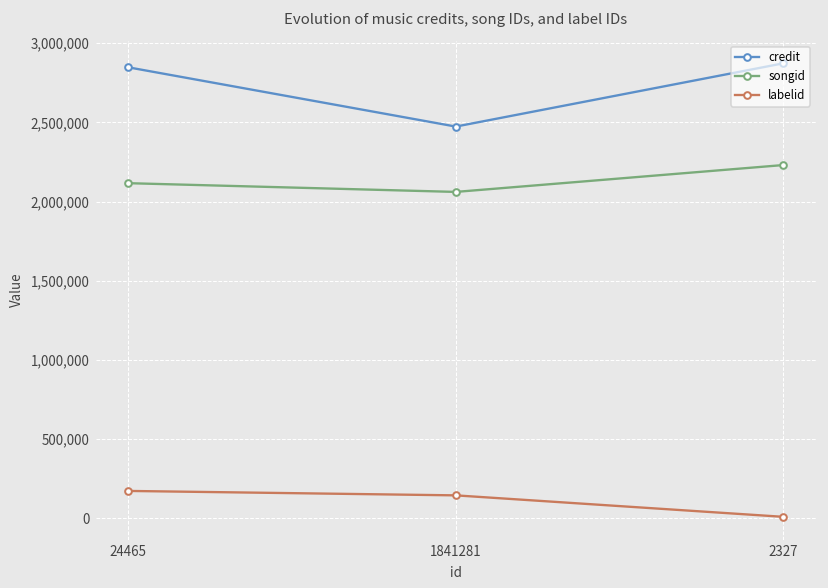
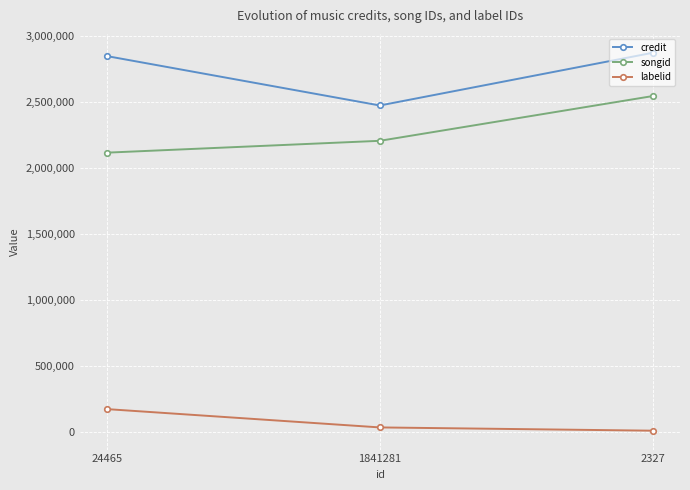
  {
    "credit": {
      "24465": "2,850,000",
      "1841281": "2,470,000"
    },
    "songid": {
      "24465": "2,120,000",
-     "1841281": "2,060,000",
-     "2327": "2,230,000"
+     "1841281": "2,210,000",
+     "2327": "2,550,000"
    },
    "labelid": {
      "24465": "170,000",
-     "1841281": "140,000",
+     "1841281": "30,000",
      "2327": "10,000"
    }
  }
